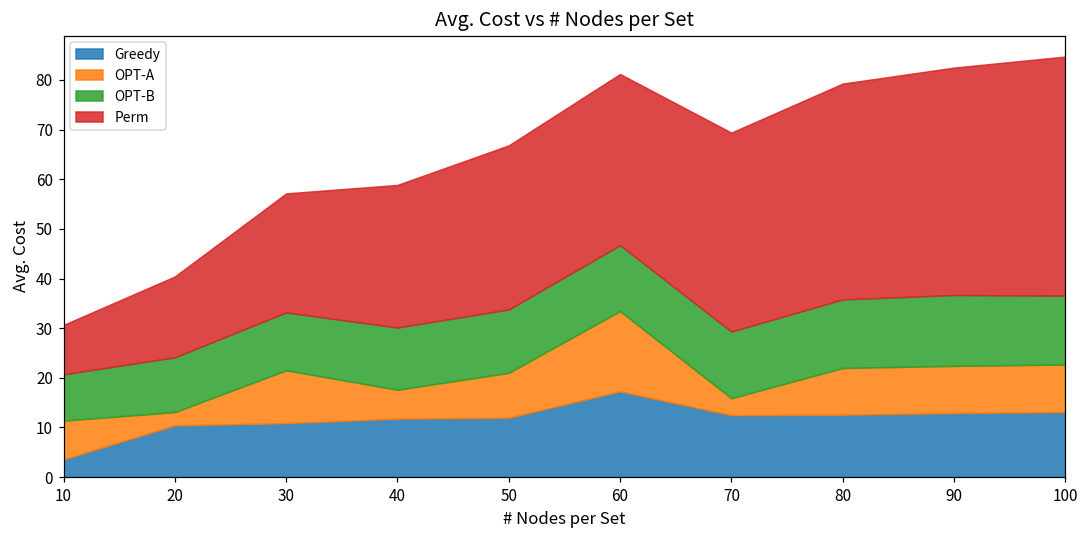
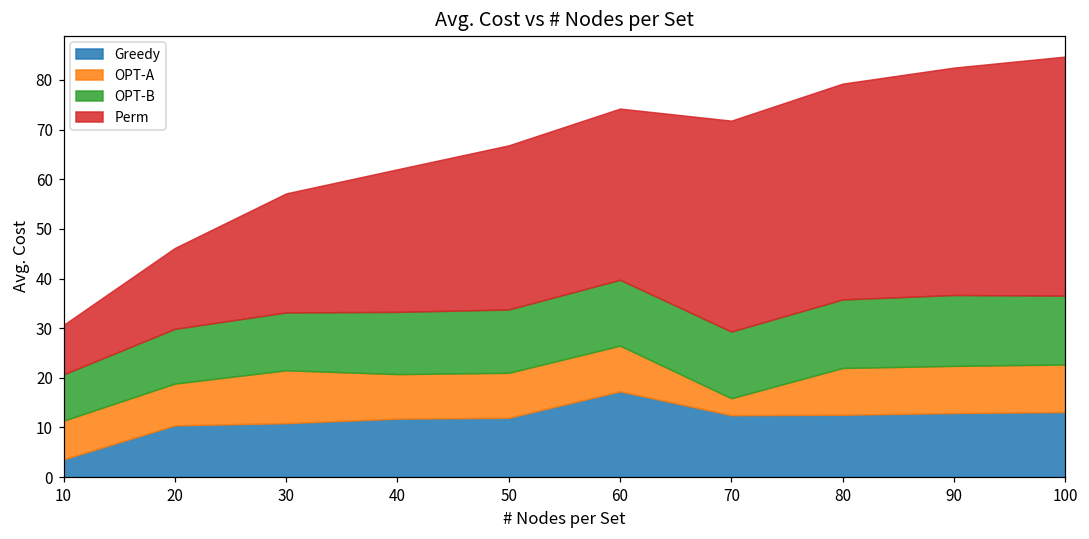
  {
    "Greedy": {
      "10": 4,
      "20": 10,
      "30": 11,
      "40": 12,
      "50": 12,
      "60": 17,
      "70": 12,
      "80": 13,
      "90": 13,
      "100": 13
    },
    "OPT-A": {
      "10": 8,
-     "20": 3,
+     "20": 8,
      "30": 11,
-     "40": 6,
+     "40": 9,
      "50": 9,
-     "60": 16,
+     "60": 9,
      "70": 3,
      "80": 9,
      "90": 9,
      "100": 10
    },
    "OPT-B": {
      "10": 9,
      "20": 11,
      "30": 12,
      "40": 13,
      "50": 13,
      "60": 13,
      "70": 13,
      "80": 14,
      "90": 14,
      "100": 14
    },
    "Perm": {
      "10": 10,
      "20": 16,
      "30": 24,
      "40": 29,
      "50": 33,
      "60": 34,
-     "70": 40,
+     "70": 42,
      "80": 43,
      "90": 46,
      "100": 48
    }
  }
